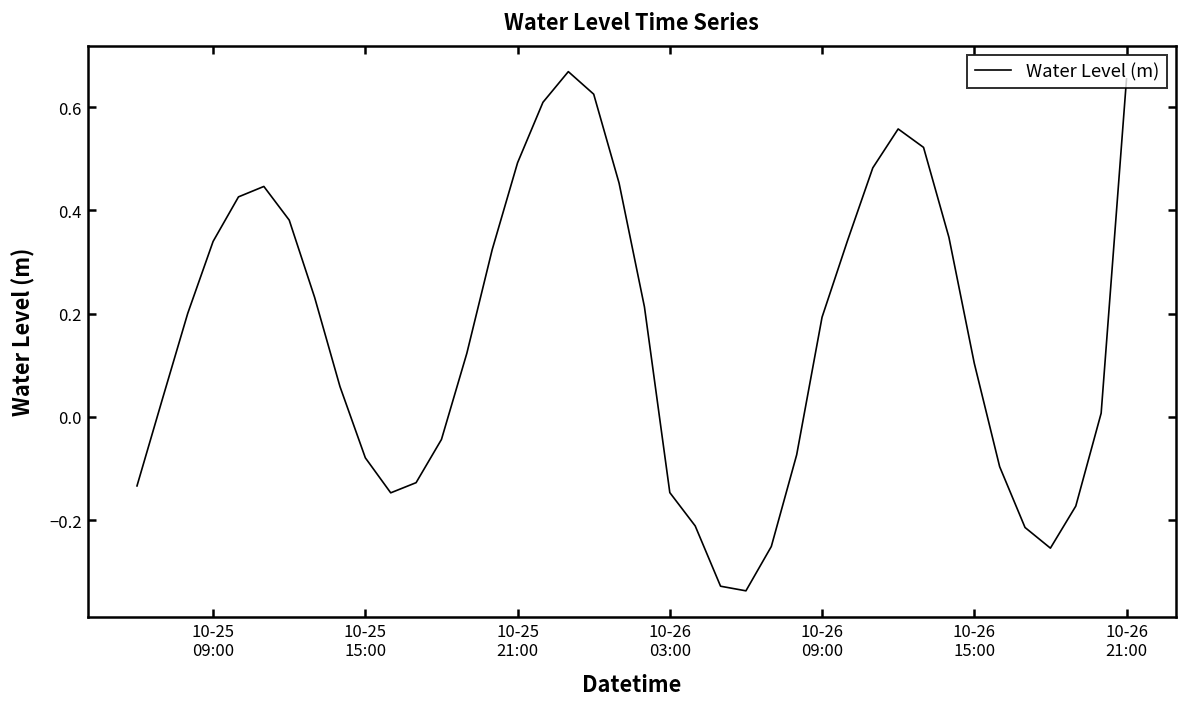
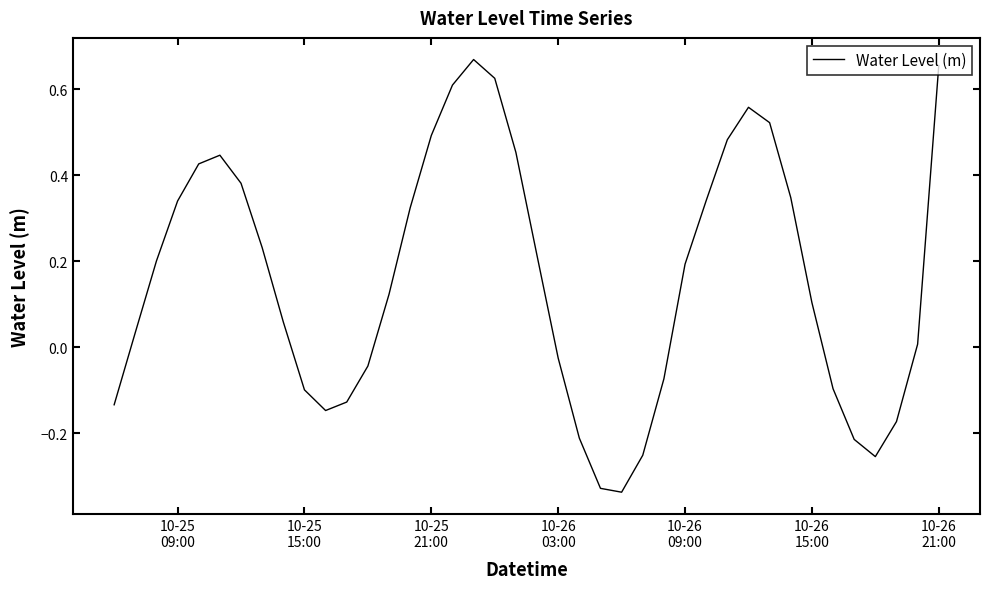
  {
    "10-25 09:00": 0.34,
-   "10-25 15:00": -0.08,
+   "10-25 15:00": -0.10,
    "10-25 21:00": 0.49,
-   "10-26 03:00": -0.15,
+   "10-26 03:00": -0.03,
    "10-26 09:00": 0.19,
    "10-26 15:00": 0.10
  }
